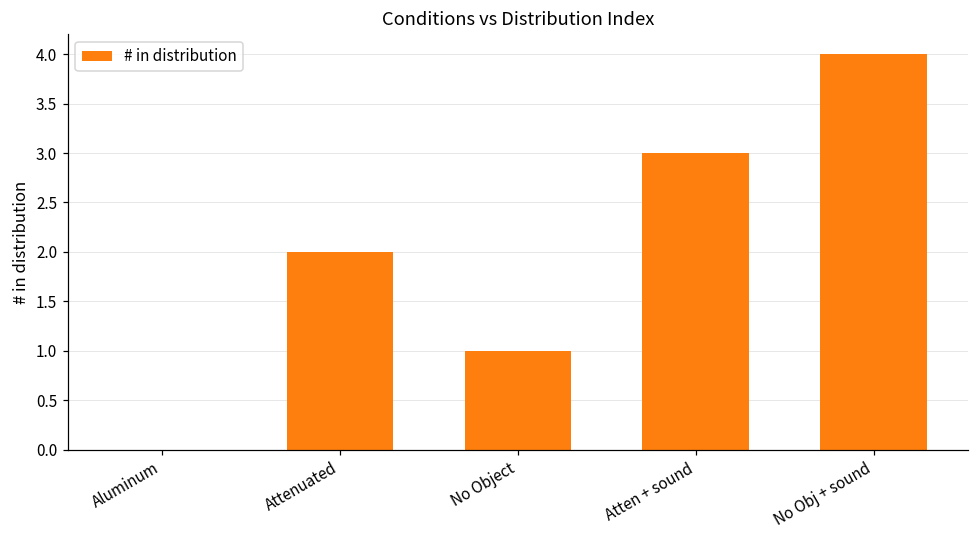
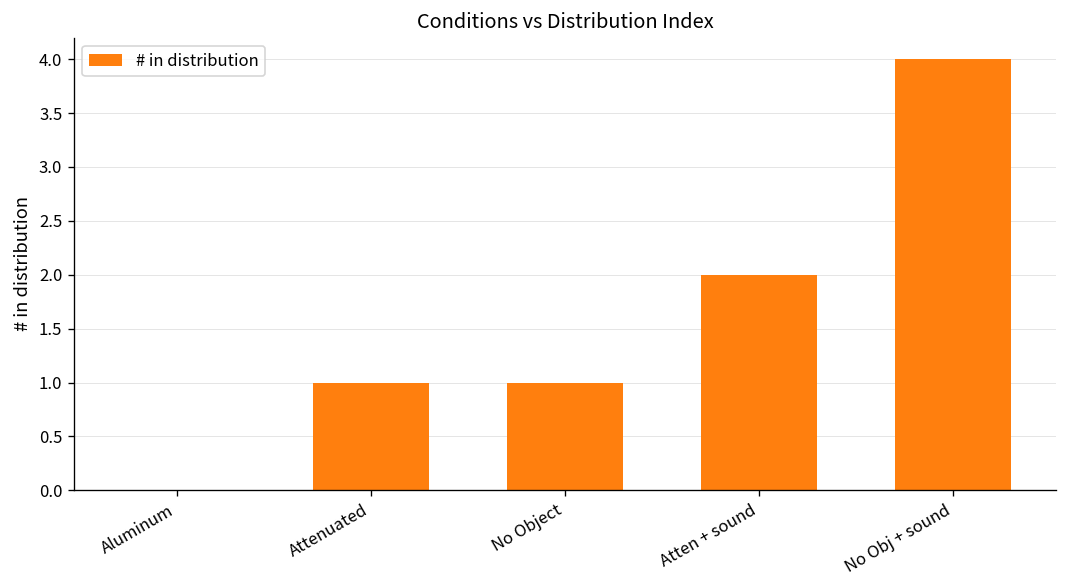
  {
    "Aluminum": 0,
-   "Attenuated": 2,
+   "Attenuated": 1,
    "No Object": 1,
-   "Atten + sound": 3,
+   "Atten + sound": 2,
    "No Obj + sound": 4
  }
